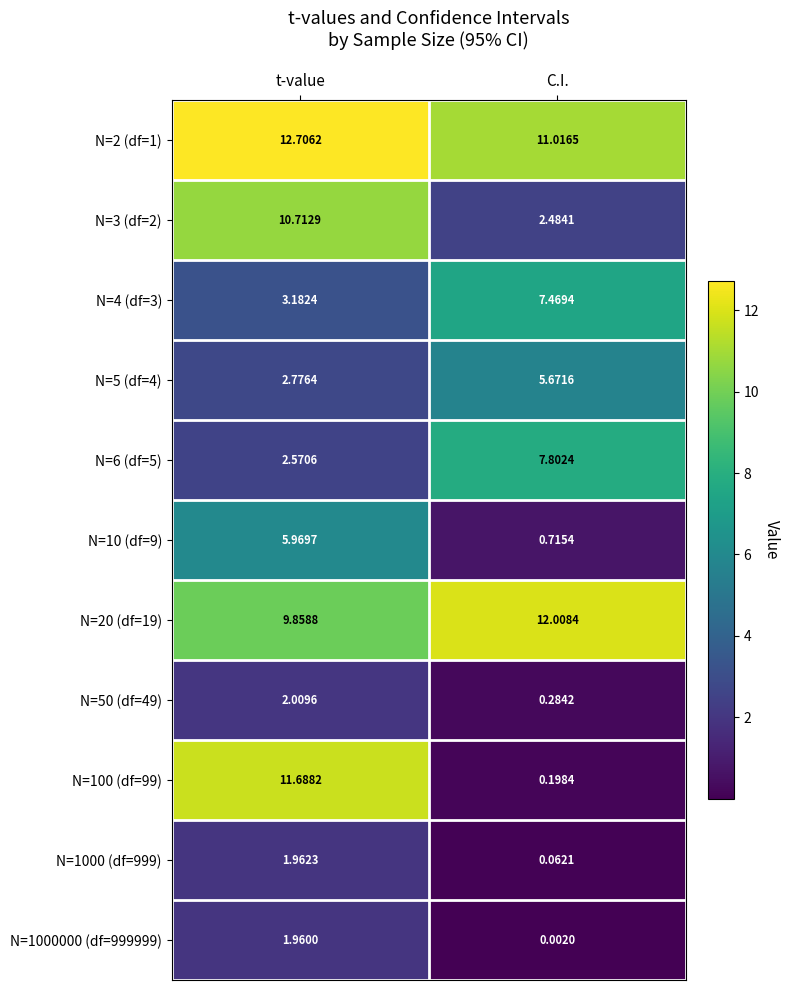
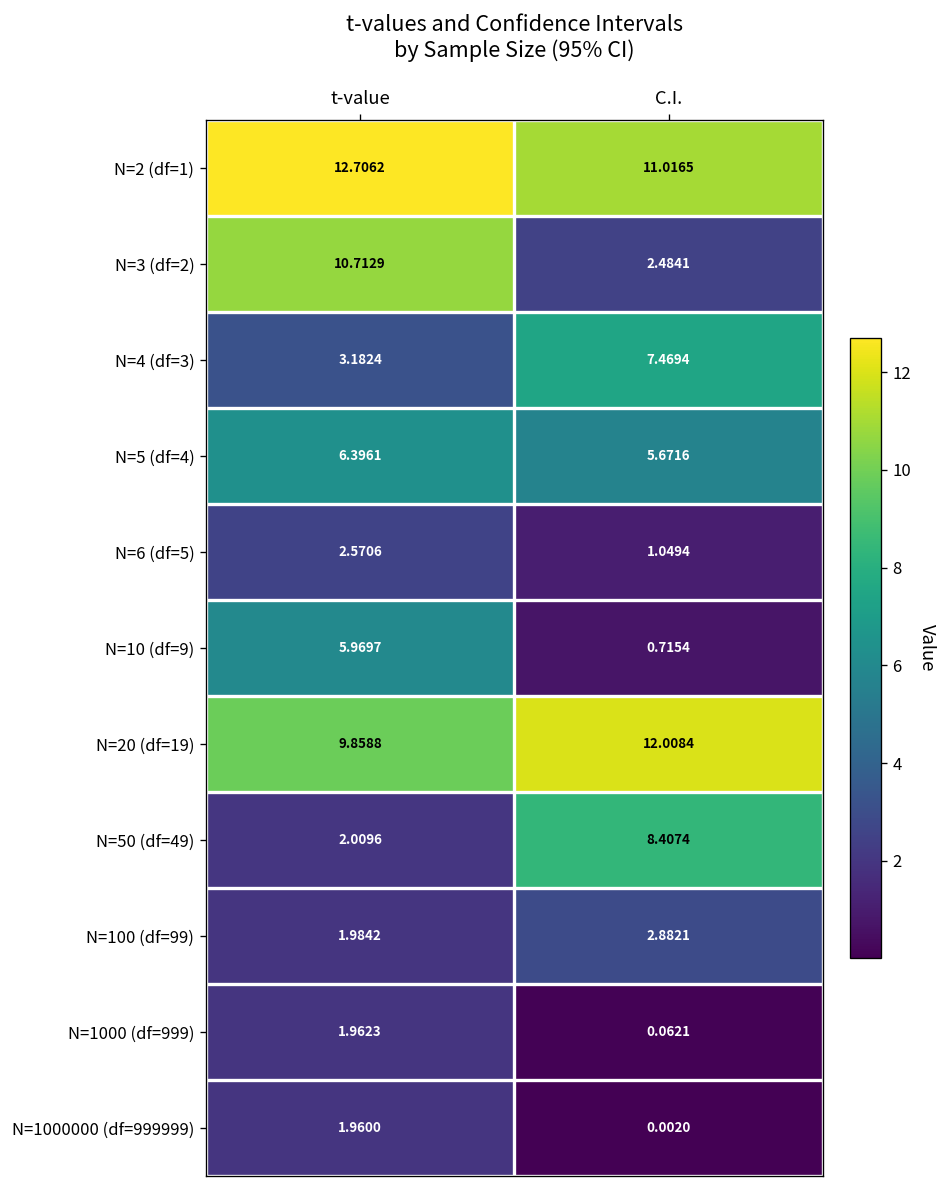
  {
    "N=2 (df=1)": {
      "t-value": 12.7062,
      "C.I.": 11.0165
    },
    "N=3 (df=2)": {
      "t-value": 10.7129,
      "C.I.": 2.4841
    },
    "N=4 (df=3)": {
      "t-value": 3.1824,
      "C.I.": 7.4694
    },
    "N=5 (df=4)": {
-     "t-value": 2.7764,
+     "t-value": 6.3961,
      "C.I.": 5.6716
    },
    "N=6 (df=5)": {
      "t-value": 2.5706,
-     "C.I.": 7.8024
+     "C.I.": 1.0494
    },
    "N=10 (df=9)": {
      "t-value": 5.9697,
      "C.I.": 0.7154
    },
    "N=20 (df=19)": {
      "t-value": 9.8588,
      "C.I.": 12.0084
    },
    "N=50 (df=49)": {
      "t-value": 2.0096,
-     "C.I.": 0.2842
+     "C.I.": 8.4074
    },
    "N=100 (df=99)": {
-     "t-value": 11.6882,
-     "C.I.": 0.1984
+     "t-value": 1.9842,
+     "C.I.": 2.8821
    },
    "N=1000 (df=999)": {
      "t-value": 1.9623,
      "C.I.": 0.0621
    },
    "N=1000000 (df=999999)": {
      "t-value": 1.9600,
      "C.I.": 0.0020
    }
  }
